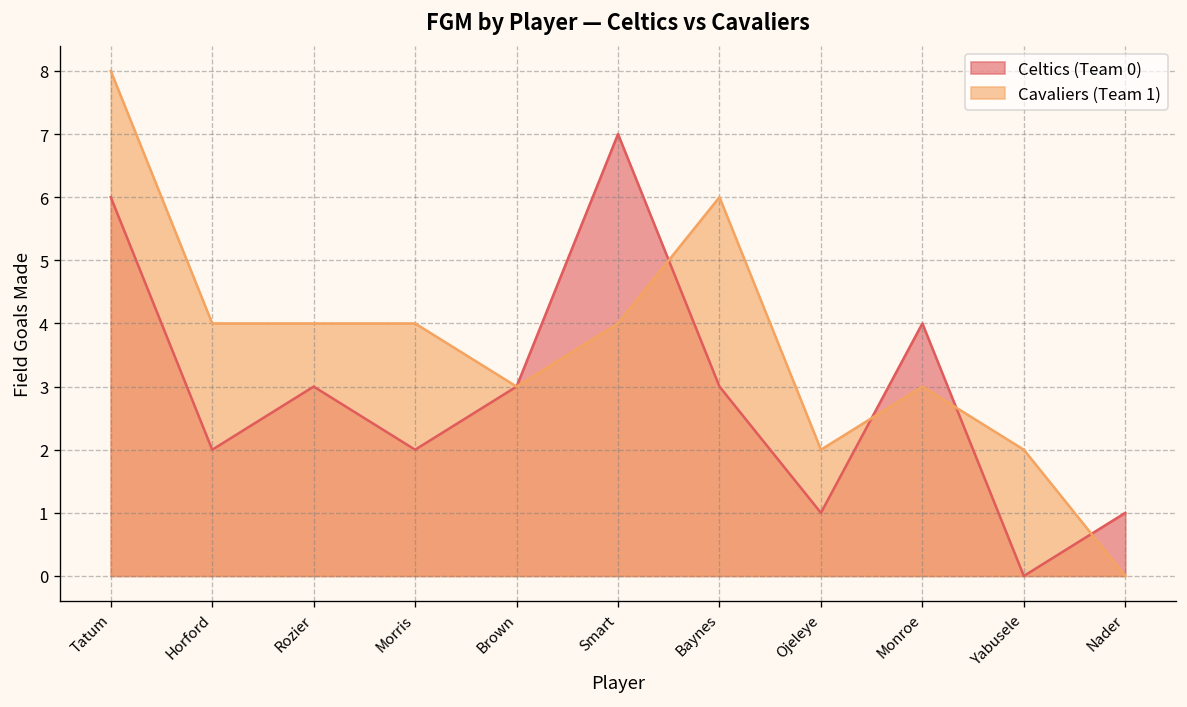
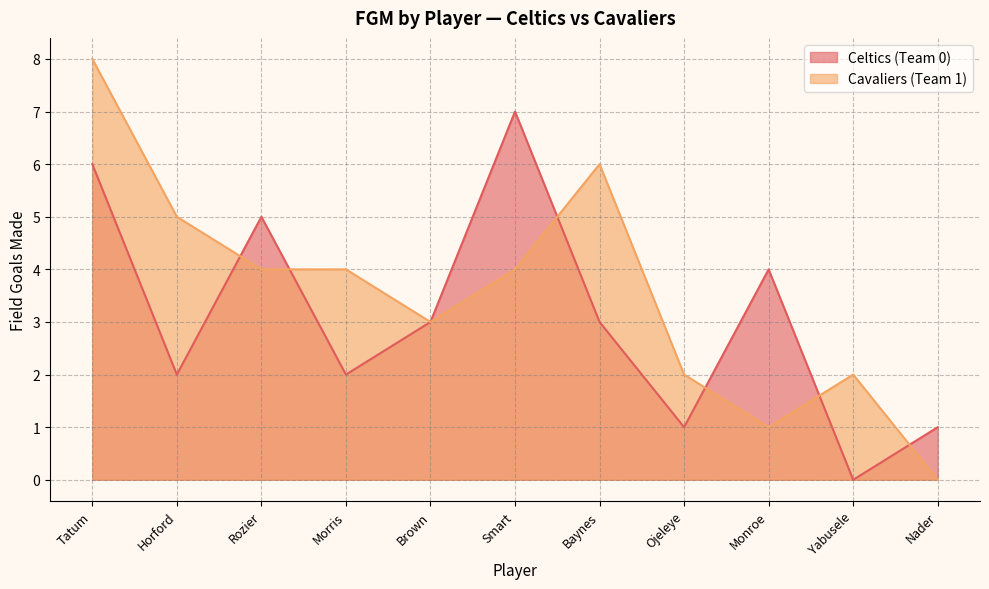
  {
    "Celtics (Team 0)": {
      "Tatum": 6,
      "Horford": 2,
-     "Rozier": 3,
+     "Rozier": 5,
      "Morris": 2,
      "Smart": 7,
      "Baynes": 3,
      "Ojeleye": 1,
      "Monroe": 4,
      "Yabusele": 0,
      "Nader": 1
    },
    "Cavaliers (Team 1)": {
      "Tatum": 8,
-     "Horford": 4,
+     "Horford": 5,
      "Rozier": 4,
      "Morris": 4,
      "Smart": 4,
      "Baynes": 6,
      "Ojeleye": 2,
-     "Monroe": 3,
+     "Monroe": 1,
      "Yabusele": 2,
      "Nader": 0
    }
  }
